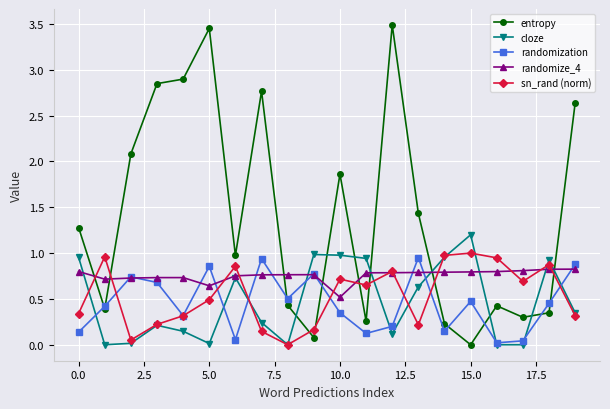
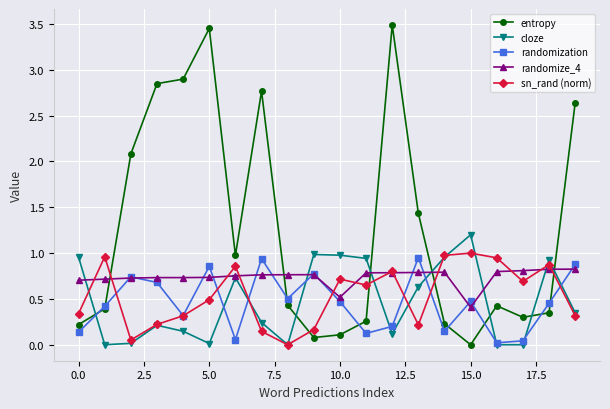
  {
    "entropy": {
-     "0.0": 1.3,
+     "0.0": 0.2,
      "5.0": 3.5,
-     "10.0": 1.9,
+     "10.0": 0.1,
      "15.0": 0.0
    },
    "cloze": {
      "0.0": 1.0,
      "5.0": 0.0,
      "10.0": 1.0,
      "15.0": 1.2
    },
    "randomization": {
      "0.0": 0.1,
      "5.0": 0.9,
-     "10.0": 0.3,
+     "10.0": 0.5,
      "15.0": 0.5
    },
    "randomize_4": {
-     "0.0": 0.8,
-     "5.0": 0.6,
+     "0.0": 0.7,
+     "5.0": 0.7,
      "10.0": 0.5,
-     "15.0": 0.8
+     "15.0": 0.4
    },
    "sn_rand (norm)": {
      "0.0": 0.3,
      "5.0": 0.5,
      "10.0": 0.7,
      "15.0": 1.0
    }
  }
